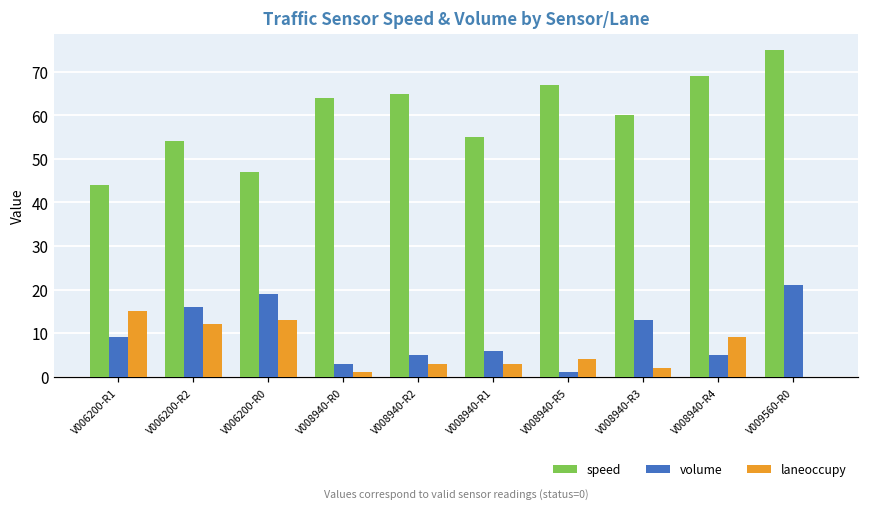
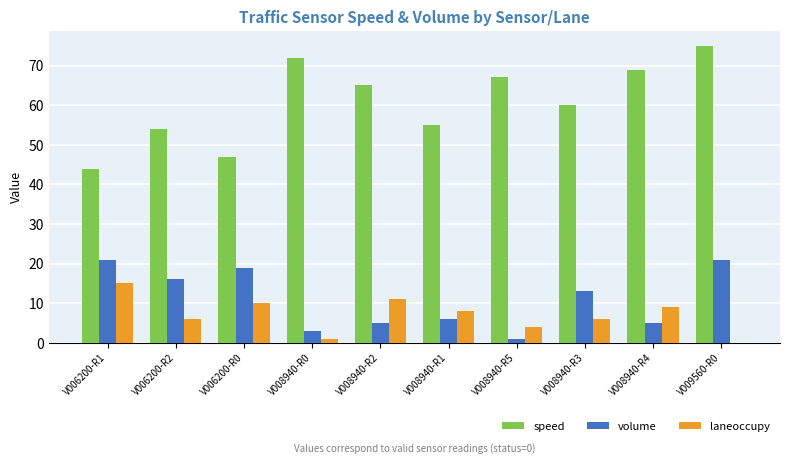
  {
    "speed": {
      "V006200-R1": 44,
      "V006200-R2": 54,
      "V006200-R0": 47,
-     "V008940-R0": 64,
+     "V008940-R0": 72,
      "V008940-R2": 65,
      "V008940-R1": 55,
      "V008940-R5": 67,
      "V008940-R3": 60,
      "V008940-R4": 69,
      "V009560-R0": 75
    },
    "volume": {
-     "V006200-R1": 9,
+     "V006200-R1": 21,
      "V006200-R2": 16,
      "V006200-R0": 19,
      "V008940-R0": 3,
      "V008940-R2": 5,
      "V008940-R1": 6,
      "V008940-R5": 1,
      "V008940-R3": 13,
      "V008940-R4": 5,
      "V009560-R0": 21
    },
    "laneoccupy": {
      "V006200-R1": 15,
-     "V006200-R2": 12,
-     "V006200-R0": 13,
+     "V006200-R2": 6,
+     "V006200-R0": 10,
      "V008940-R0": 1,
-     "V008940-R2": 3,
-     "V008940-R1": 3,
+     "V008940-R2": 11,
+     "V008940-R1": 8,
      "V008940-R5": 4,
-     "V008940-R3": 2,
+     "V008940-R3": 6,
      "V008940-R4": 9,
      "V009560-R0": 0
    }
  }
